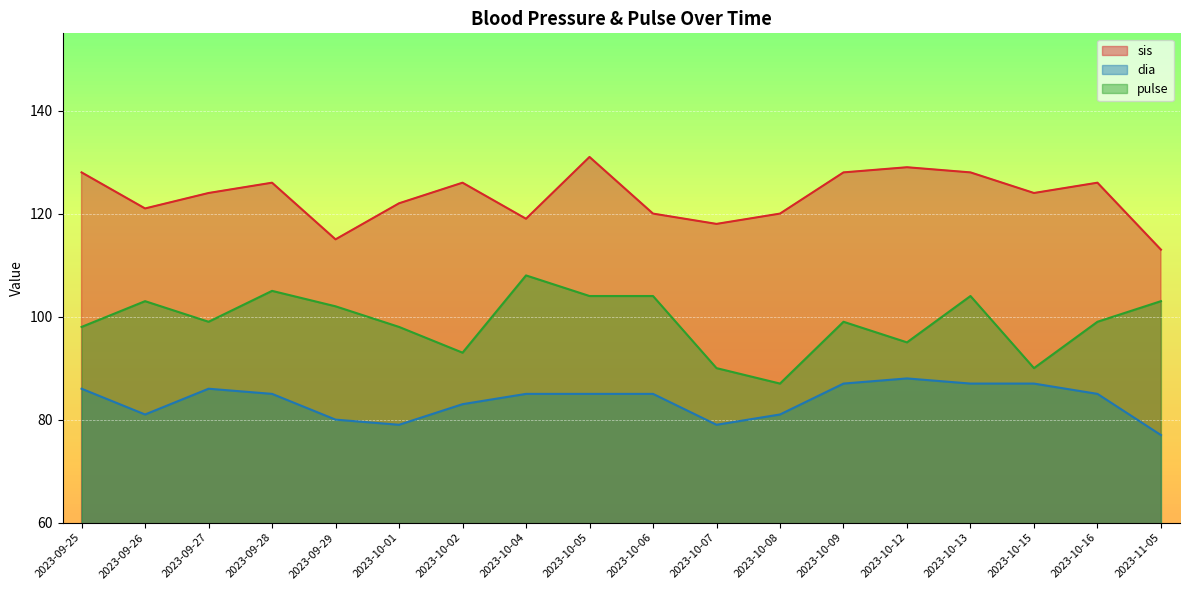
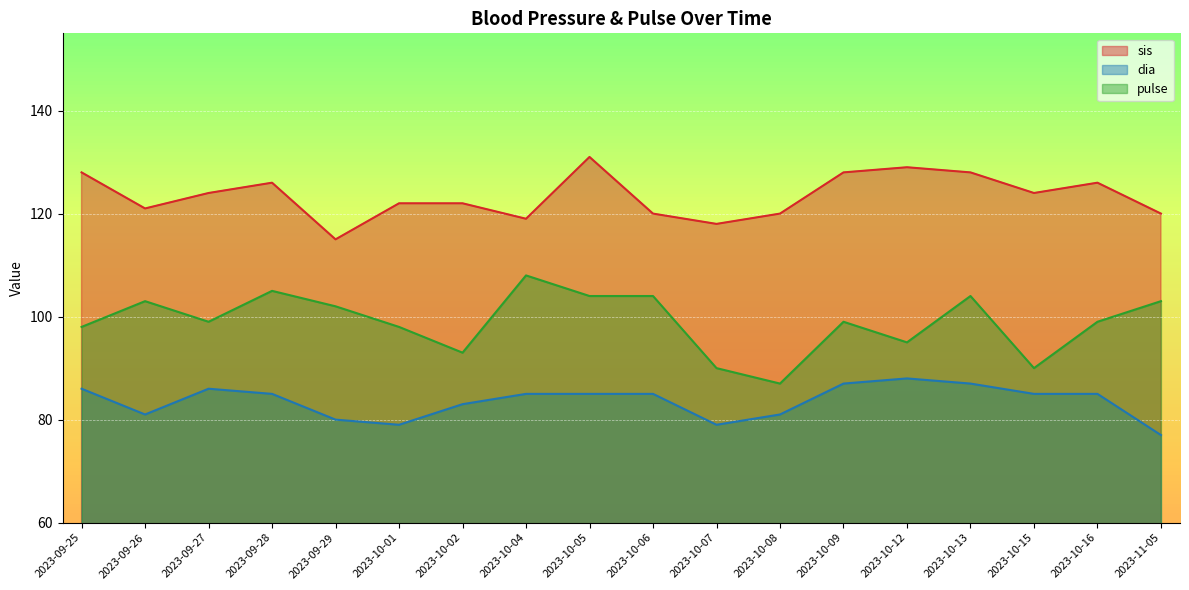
  {
    "sis": {
      "2023-09-25": 128,
      "2023-09-26": 121,
      "2023-09-27": 124,
      "2023-09-28": 126,
      "2023-09-29": 115,
      "2023-10-01": 122,
-     "2023-10-02": 126,
+     "2023-10-02": 122,
      "2023-10-04": 119,
      "2023-10-05": 131,
      "2023-10-06": 120,
      "2023-10-07": 118,
      "2023-10-08": 120,
      "2023-10-09": 128,
      "2023-10-12": 129,
      "2023-10-13": 128,
      "2023-10-15": 124,
      "2023-10-16": 126,
-     "2023-11-05": 113
+     "2023-11-05": 120
    },
    "dia": {
      "2023-09-25": 86,
      "2023-09-26": 81,
      "2023-09-27": 86,
      "2023-09-28": 85,
      "2023-09-29": 80,
      "2023-10-01": 79,
      "2023-10-02": 83,
      "2023-10-04": 85,
      "2023-10-05": 85,
      "2023-10-06": 85,
      "2023-10-07": 79,
      "2023-10-08": 81,
      "2023-10-09": 87,
      "2023-10-12": 88,
      "2023-10-13": 87,
-     "2023-10-15": 87,
+     "2023-10-15": 85,
      "2023-10-16": 85,
      "2023-11-05": 77
    },
    "pulse": {
      "2023-09-25": 98,
      "2023-09-26": 103,
      "2023-09-27": 99,
      "2023-09-28": 105,
      "2023-09-29": 102,
      "2023-10-01": 98,
      "2023-10-02": 93,
      "2023-10-04": 108,
      "2023-10-05": 104,
      "2023-10-06": 104,
      "2023-10-07": 90,
      "2023-10-08": 87,
      "2023-10-09": 99,
      "2023-10-12": 95,
      "2023-10-13": 104,
      "2023-10-15": 90,
      "2023-10-16": 99,
      "2023-11-05": 103
    }
  }
